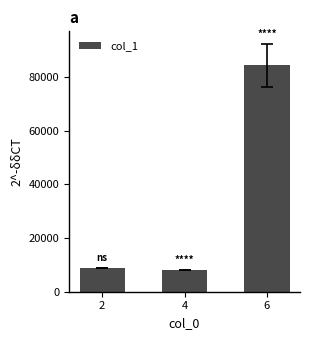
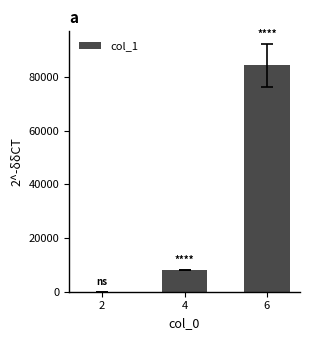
  {
    "col_1": {
-     "2": 9000,
+     "2": 0,
      "4": 8000,
      "6": 84000
    }
  }
